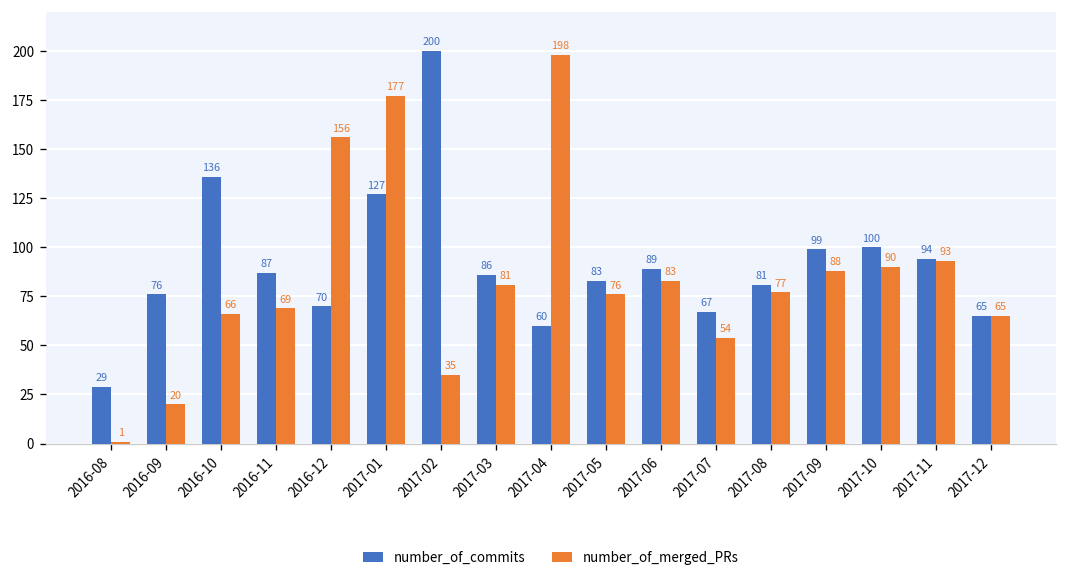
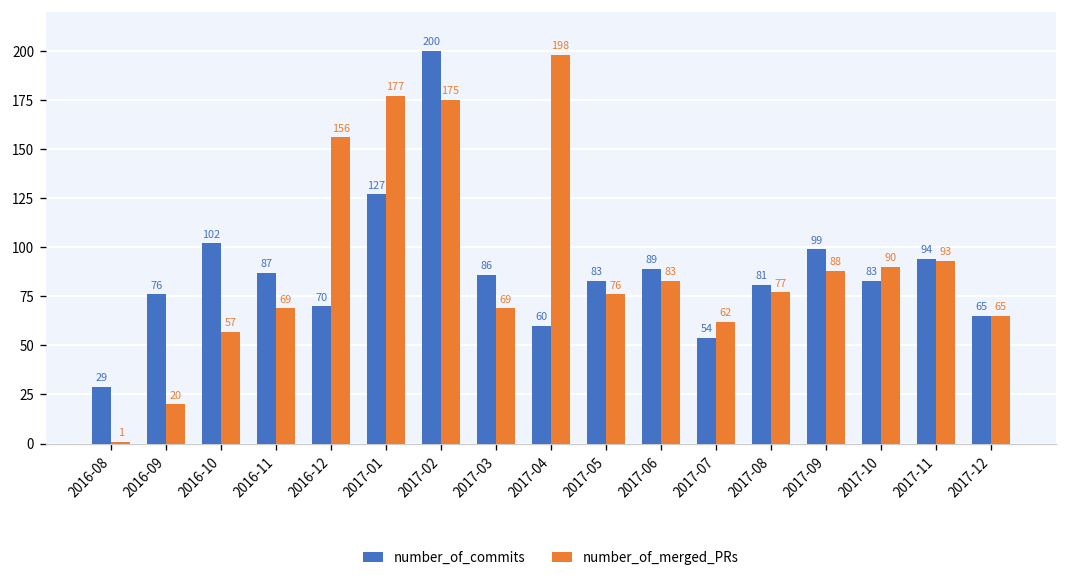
  {
    "number_of_commits": {
      "2016-08": 29,
      "2016-09": 76,
-     "2016-10": 136,
+     "2016-10": 102,
      "2016-11": 87,
      "2016-12": 70,
      "2017-01": 127,
      "2017-02": 200,
      "2017-03": 86,
      "2017-04": 60,
      "2017-05": 83,
      "2017-06": 89,
-     "2017-07": 67,
+     "2017-07": 54,
      "2017-08": 81,
      "2017-09": 99,
-     "2017-10": 100,
+     "2017-10": 83,
      "2017-11": 94,
      "2017-12": 65
    },
    "number_of_merged_PRs": {
      "2016-08": 1,
      "2016-09": 20,
-     "2016-10": 66,
+     "2016-10": 57,
      "2016-11": 69,
      "2016-12": 156,
      "2017-01": 177,
-     "2017-02": 35,
-     "2017-03": 81,
+     "2017-02": 175,
+     "2017-03": 69,
      "2017-04": 198,
      "2017-05": 76,
      "2017-06": 83,
-     "2017-07": 54,
+     "2017-07": 62,
      "2017-08": 77,
      "2017-09": 88,
      "2017-10": 90,
      "2017-11": 93,
      "2017-12": 65
    }
  }
